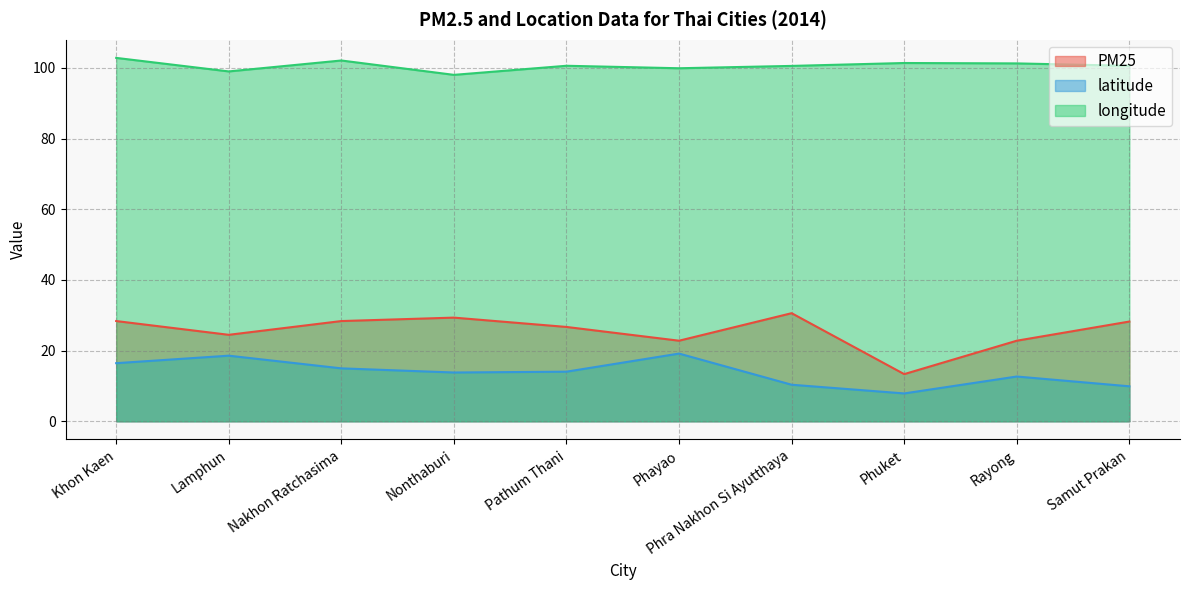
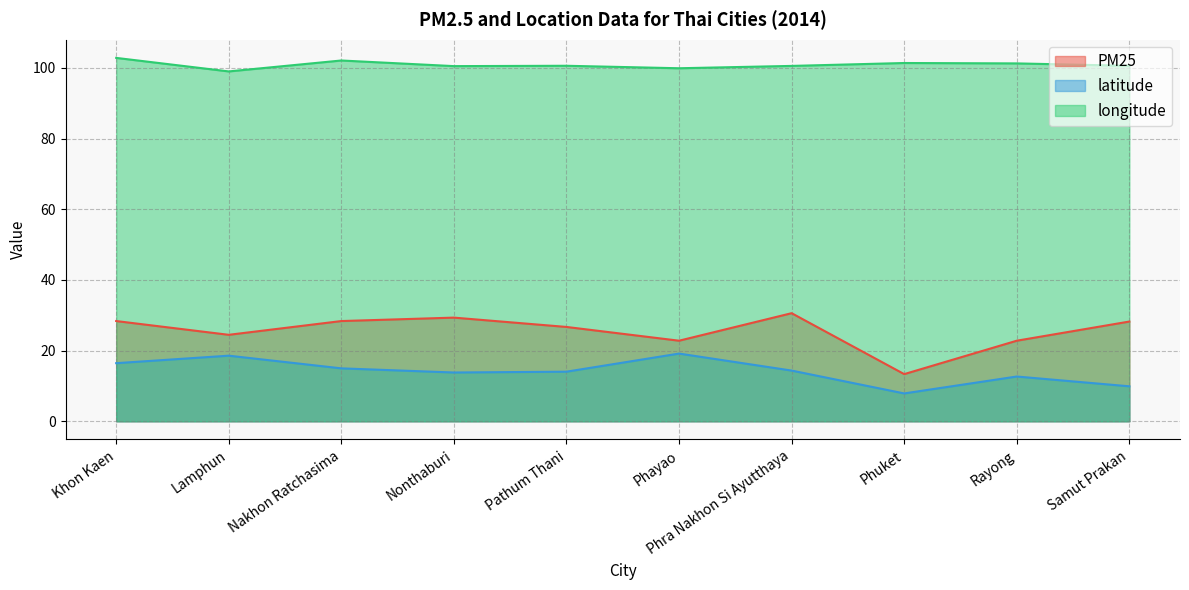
  {
    "PM25": {
      "Khon Kaen": 28,
      "Lamphun": 24,
      "Nakhon Ratchasima": 28,
      "Nonthaburi": 29,
      "Pathum Thani": 27,
      "Phayao": 23,
      "Phra Nakhon Si Ayutthaya": 31,
      "Phuket": 13,
      "Rayong": 23,
      "Samut Prakan": 28
    },
    "latitude": {
      "Khon Kaen": 16,
      "Lamphun": 19,
      "Nakhon Ratchasima": 15,
      "Nonthaburi": 14,
      "Pathum Thani": 14,
      "Phayao": 19,
-     "Phra Nakhon Si Ayutthaya": 10,
+     "Phra Nakhon Si Ayutthaya": 14,
      "Phuket": 8,
      "Rayong": 13,
      "Samut Prakan": 10
    },
    "longitude": {
      "Khon Kaen": 103,
      "Lamphun": 99,
      "Nakhon Ratchasima": 102,
-     "Nonthaburi": 98,
+     "Nonthaburi": 101,
      "Pathum Thani": 101,
      "Phayao": 100,
      "Phra Nakhon Si Ayutthaya": 101,
      "Phuket": 101,
      "Rayong": 101
    }
  }
